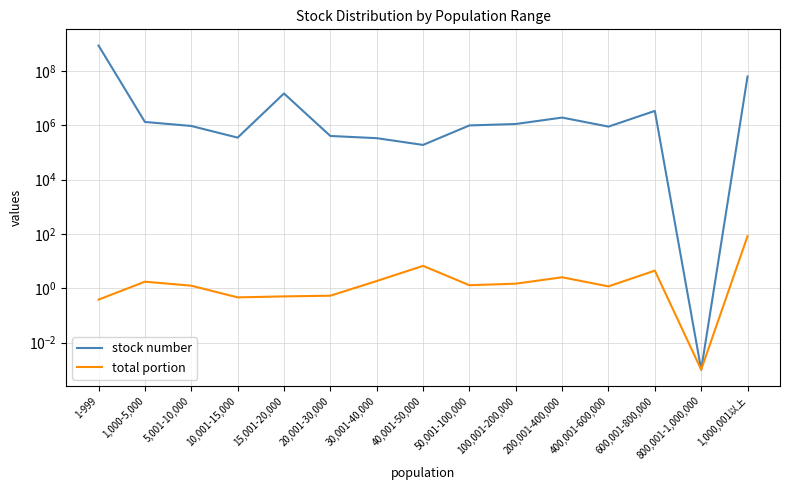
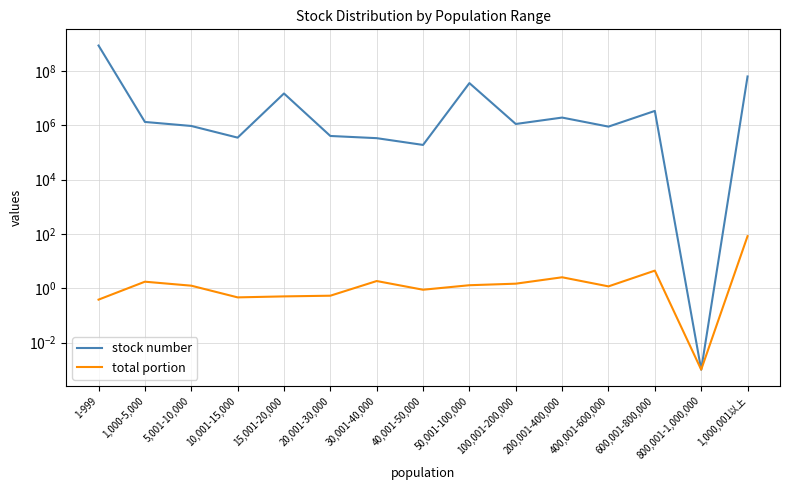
  {
    "stock number": {
      "1-999": 900000000,
      "1,000-5,000": 1000000,
      "5,001-10,000": 1000000,
      "10,001-15,000": 400000,
      "15,001-20,000": 10000000,
      "20,001-30,000": 400000,
      "30,001-40,000": 300000,
      "40,001-50,000": 200000,
-     "50,001-100,000": 1000000,
+     "50,001-100,000": 40000000,
      "100,001-200,000": 1100000,
      "200,001-400,000": 2000000,
      "400,001-600,000": 900000,
      "600,001-800,000": 3000000,
      "1,000,001以上": 60000000
    },
    "total portion": {
      "1-999": 0.4,
      "1,000-5,000": 2,
      "5,001-10,000": 1,
      "10,001-15,000": 0.5,
      "15,001-20,000": 0.5,
      "20,001-30,000": 0.5,
      "30,001-40,000": 2,
-     "40,001-50,000": 7,
+     "40,001-50,000": 0.9,
      "50,001-100,000": 1,
      "100,001-200,000": 1,
      "200,001-400,000": 3,
      "400,001-600,000": 1.2,
      "600,001-800,000": 4,
      "1,000,001以上": 80
    }
  }
